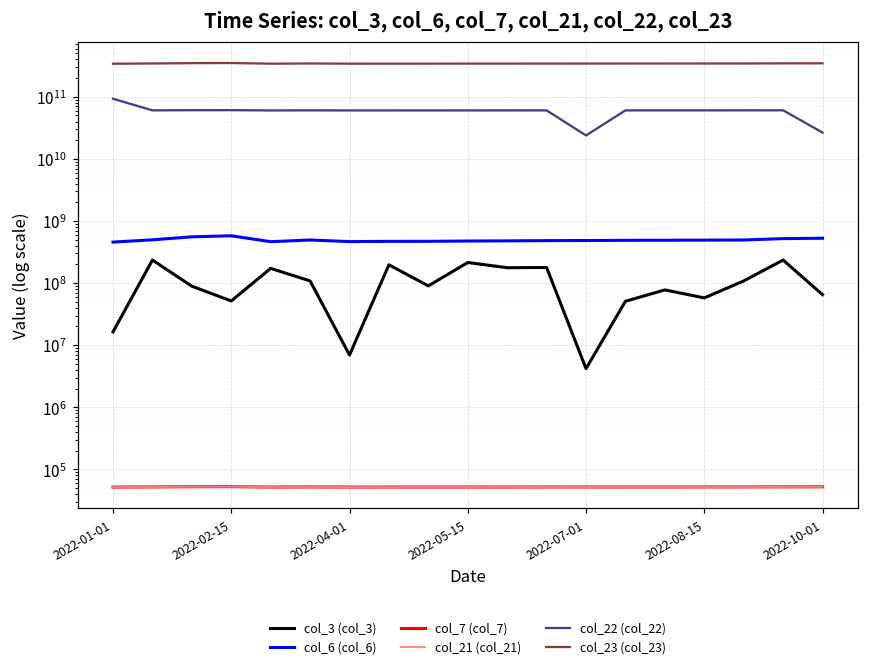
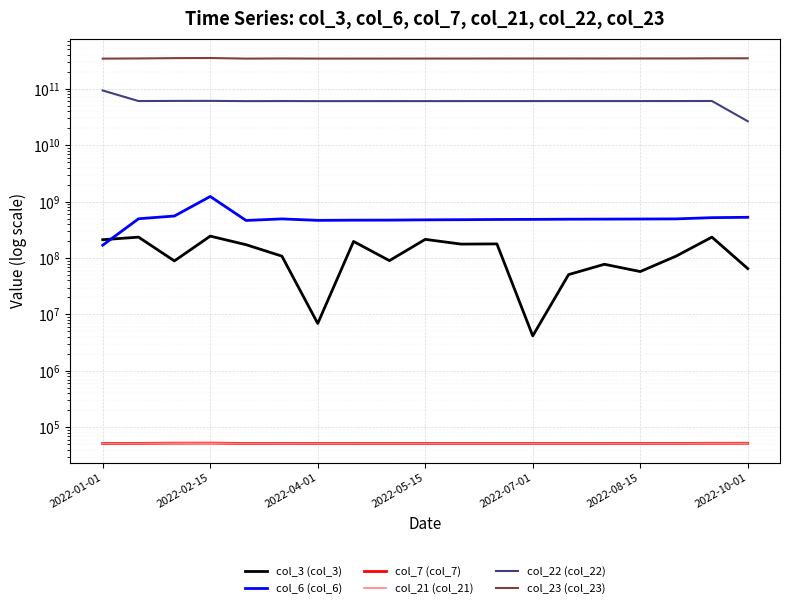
  {
    "col_3 (col_3)": {
-     "2022-01-01": 16000000,
-     "2022-02-15": 50000000,
+     "2022-01-01": 210000000,
+     "2022-02-15": 240000000,
      "2022-04-01": 7000000,
      "2022-05-15": 210000000,
      "2022-07-01": 4000000,
      "2022-08-15": 60000000,
      "2022-10-01": 70000000
    },
    "col_6 (col_6)": {
-     "2022-01-01": 500000000,
-     "2022-02-15": 600000000,
+     "2022-01-01": 170000000,
+     "2022-02-15": 1200000000,
      "2022-04-01": 500000000,
      "2022-05-15": 500000000,
      "2022-07-01": 500000000,
      "2022-08-15": 500000000,
      "2022-10-01": 500000000
    },
    "col_22 (col_22)": {
      "2022-01-01": 90000000000,
      "2022-02-15": 60000000000,
      "2022-04-01": 60000000000,
      "2022-05-15": 60000000000,
-     "2022-07-01": 24000000000,
+     "2022-07-01": 60000000000,
      "2022-08-15": 60000000000,
      "2022-10-01": 30000000000
    },
    "col_23 (col_23)": {
      "2022-01-01": 300000000000,
      "2022-02-15": 400000000000,
      "2022-04-01": 300000000000,
      "2022-05-15": 300000000000,
      "2022-07-01": 300000000000,
      "2022-08-15": 300000000000,
      "2022-10-01": 300000000000
    }
  }
